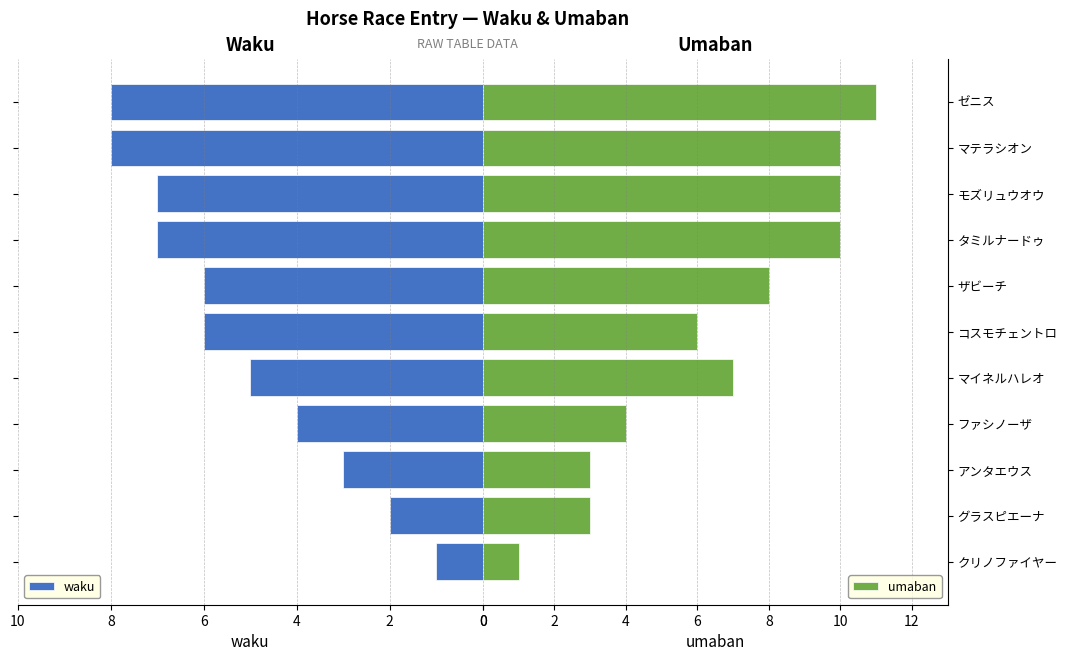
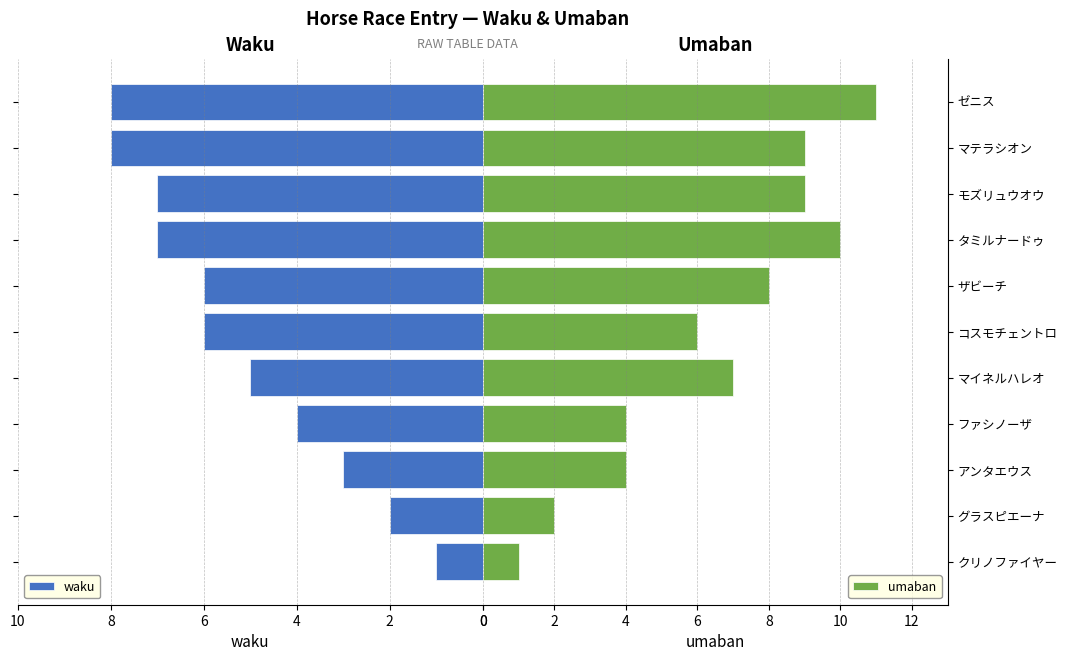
  {
    "Umaban": {
      "ゼニス": 11,
-     "マテラシオン": 10,
-     "モズリュウオウ": 10,
+     "マテラシオン": 9,
+     "モズリュウオウ": 9,
      "タミルナードゥ": 10,
      "ザビーチ": 8,
      "コスモチェントロ": 6,
      "マイネルハレオ": 7,
      "ファシノーザ": 4,
-     "アンタエウス": 3,
-     "グラスピエーナ": 3,
+     "アンタエウス": 4,
+     "グラスピエーナ": 2,
      "クリノファイヤー": 1
    }
  }
